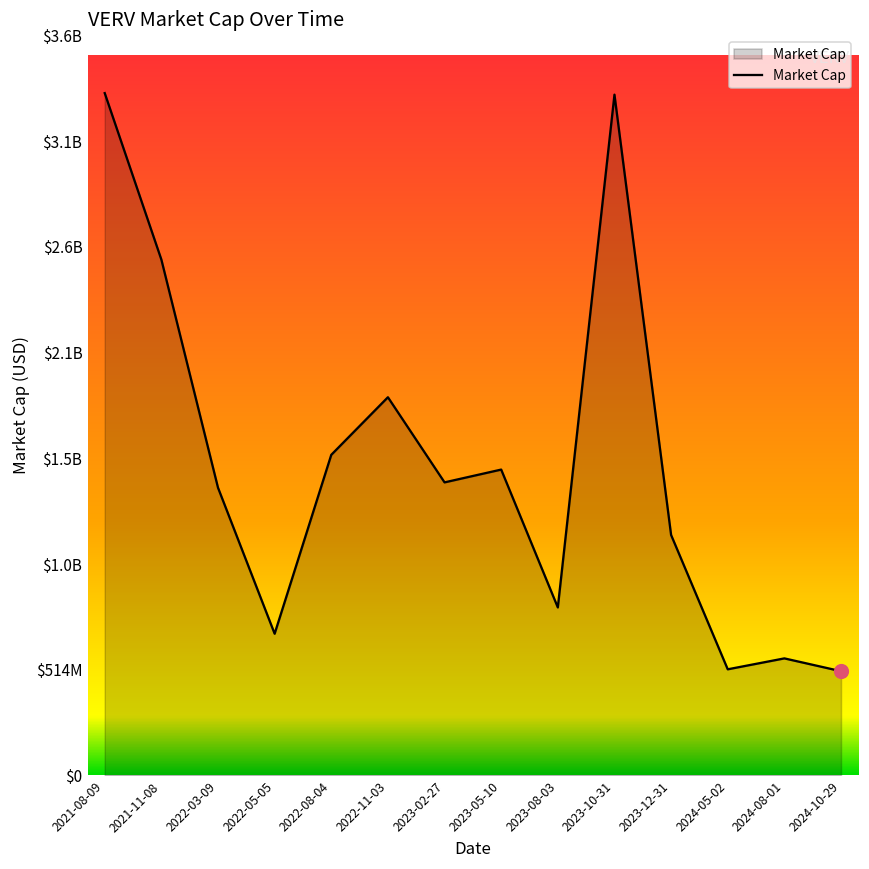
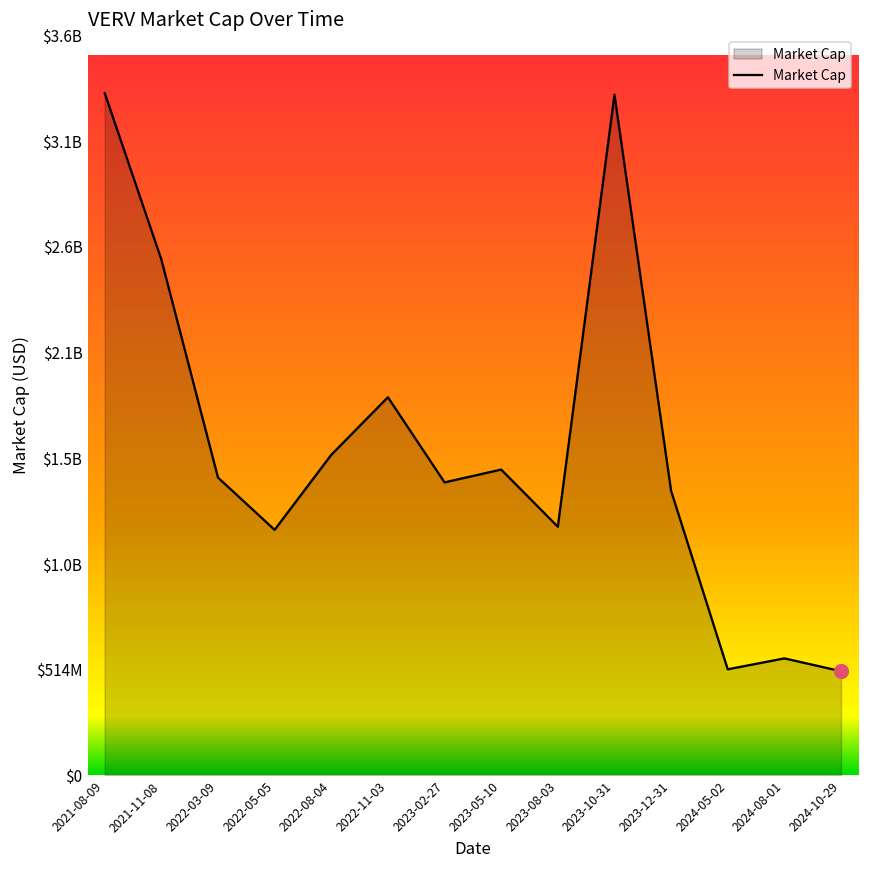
  {
    "Market Cap": {
      "2021-08-09": "$3320000000",
      "2021-11-08": "$2510000000",
-     "2022-03-09": "$1400000000",
-     "2022-05-05": "$690000000",
+     "2022-03-09": "$1450000000",
+     "2022-05-05": "$1190000000",
      "2022-08-04": "$1560000000",
      "2022-11-03": "$1840000000",
      "2023-02-27": "$1430000000",
      "2023-05-10": "$1490000000",
-     "2023-08-03": "$820000000",
+     "2023-08-03": "$1210000000",
      "2023-10-31": "$3310000000",
-     "2023-12-31": "$1170000000",
+     "2023-12-31": "$1380000000",
      "2024-05-02": "$520000000",
      "2024-08-01": "$570000000"
    }
  }
